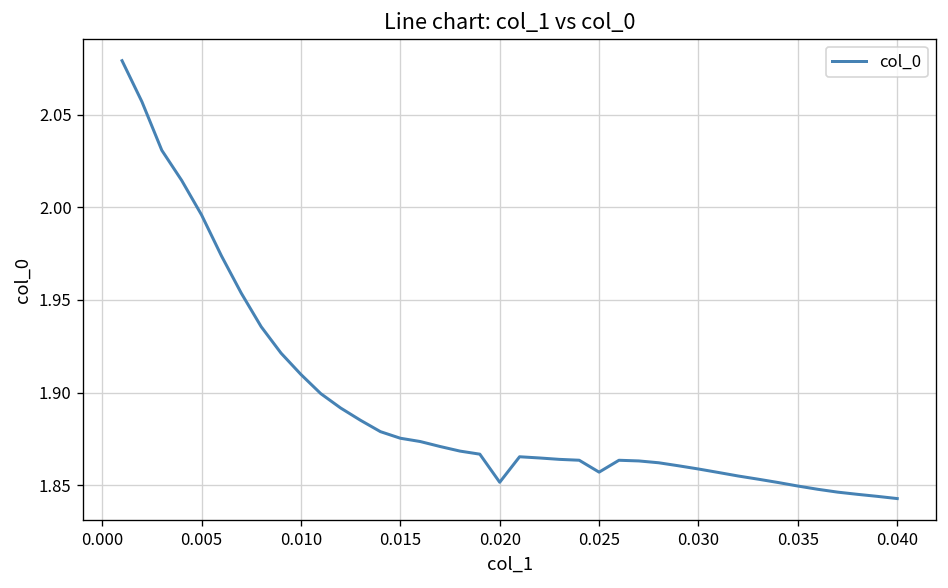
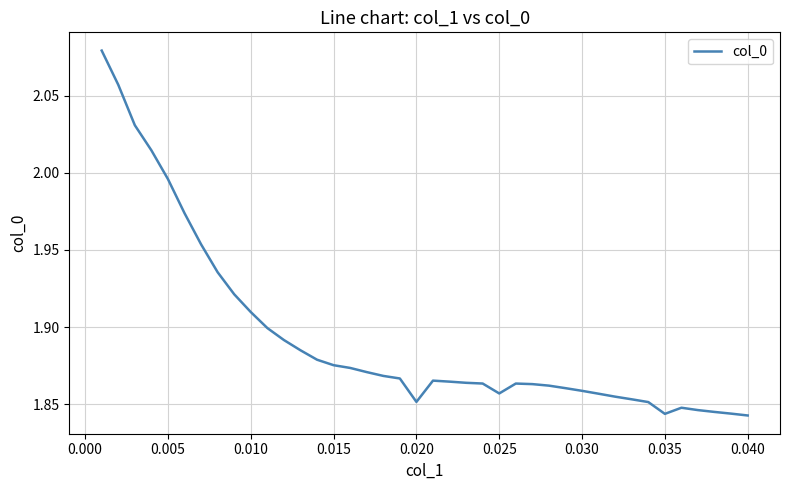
  {
    "0.005": 1.996,
    "0.010": 1.910,
    "0.015": 1.875,
    "0.020": 1.852,
    "0.025": 1.857,
    "0.030": 1.859,
-   "0.035": 1.850,
+   "0.035": 1.844,
    "0.040": 1.843
  }
